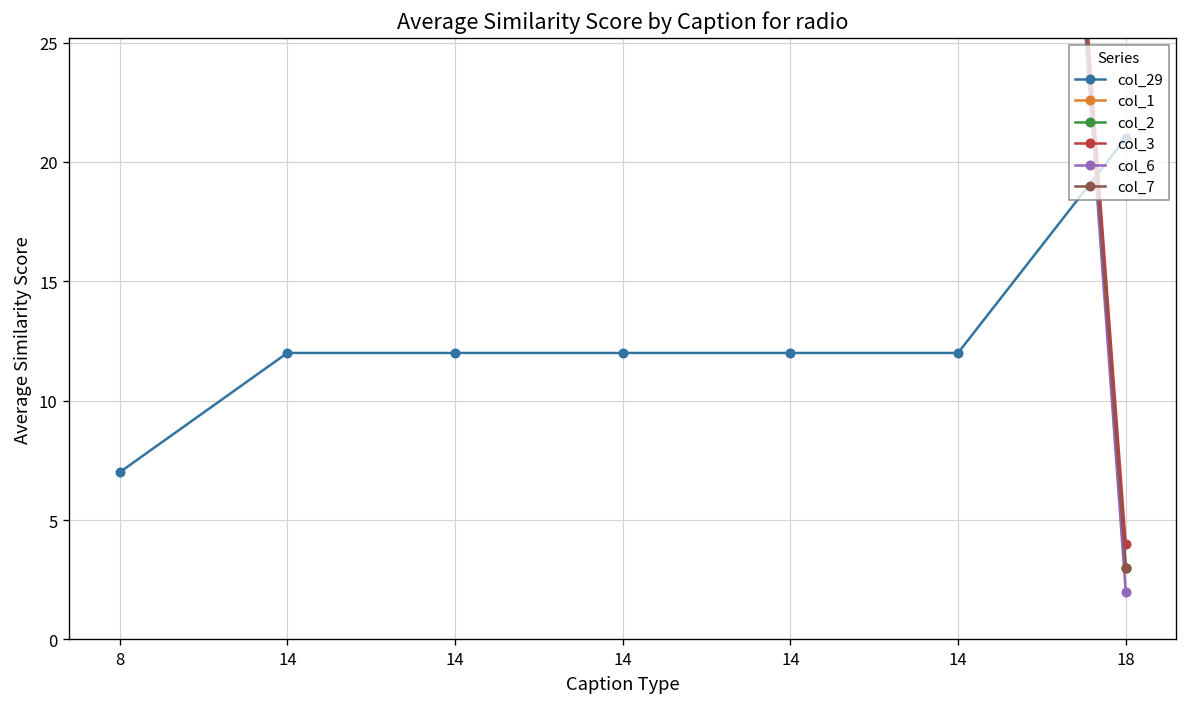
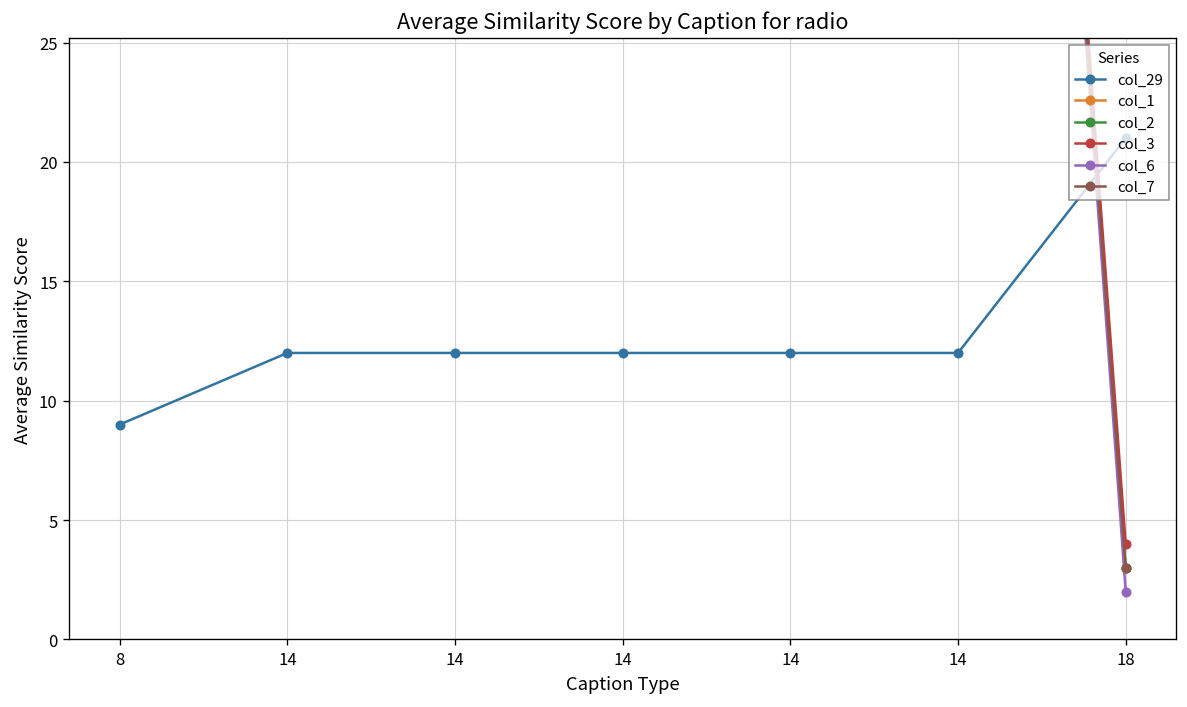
  {
    "col_29": {
-     "8": 7
+     "8": 9
    },
    "col_6": {
      "18": 2
    }
  }
